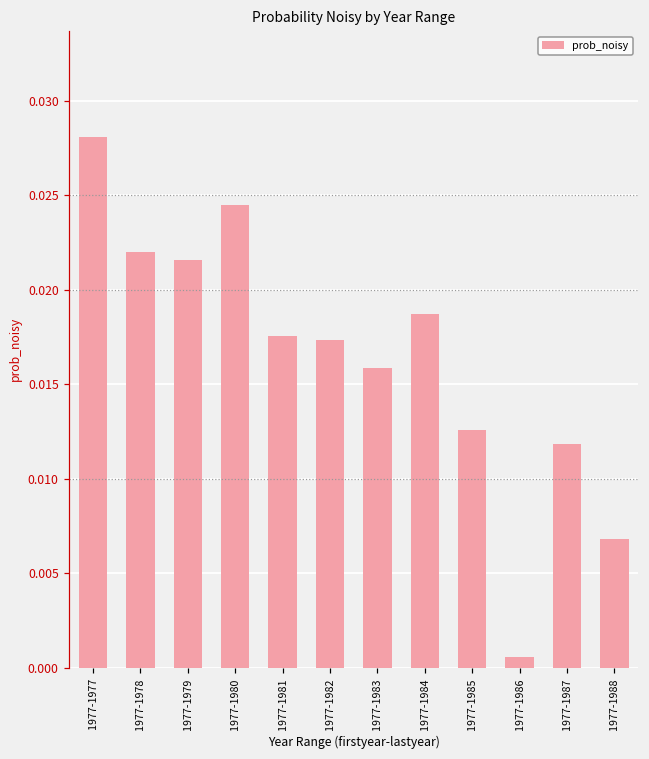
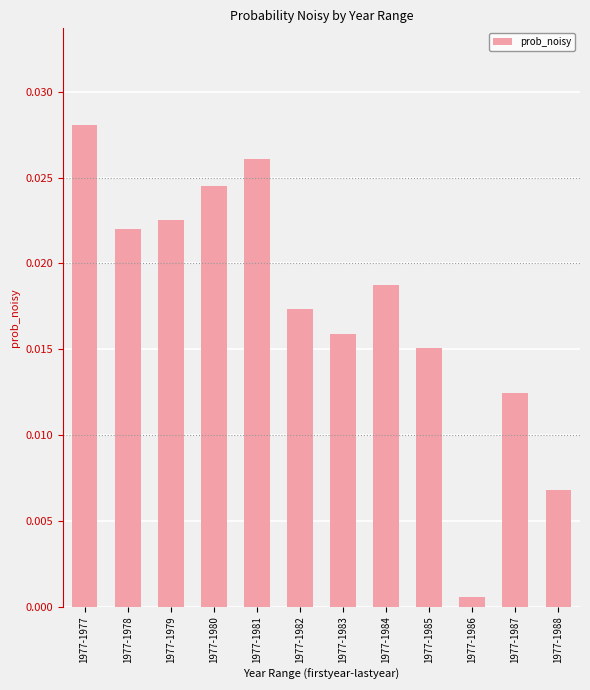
  {
    "1977-1977": 0.0281,
    "1977-1978": 0.0220,
-   "1977-1979": 0.0216,
+   "1977-1979": 0.0226,
    "1977-1980": 0.0245,
-   "1977-1981": 0.0176,
+   "1977-1981": 0.0261,
    "1977-1982": 0.0174,
    "1977-1983": 0.0159,
    "1977-1984": 0.0187,
-   "1977-1985": 0.0126,
+   "1977-1985": 0.0151,
    "1977-1986": 0.0006,
-   "1977-1987": 0.0118,
+   "1977-1987": 0.0124,
    "1977-1988": 0.0068
  }
